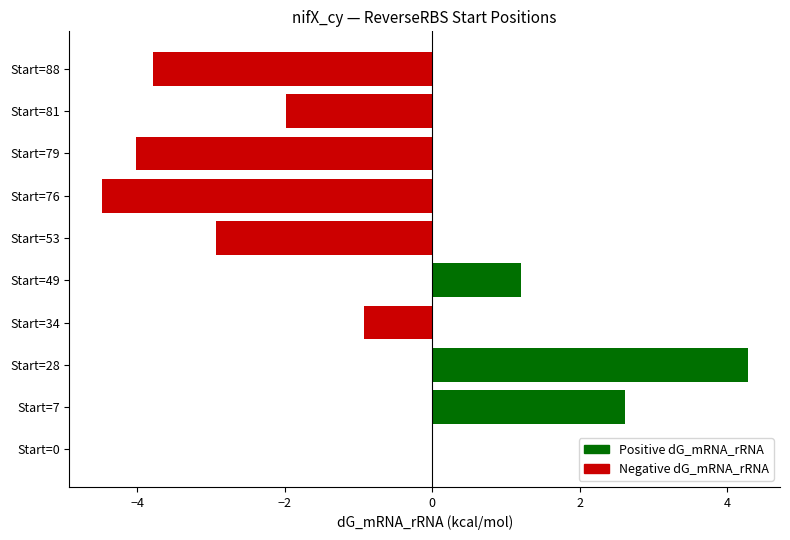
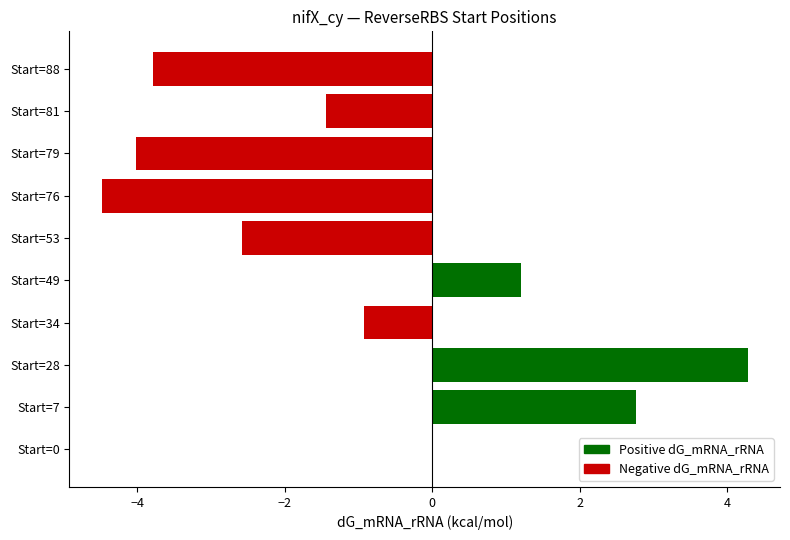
  {
    "Start=88": -3.8,
-   "Start=81": -2.0,
+   "Start=81": -1.4,
    "Start=79": -4.0,
    "Start=76": -4.5,
-   "Start=53": -2.9,
+   "Start=53": -2.6,
    "Start=49": 1.2,
    "Start=34": -0.9,
    "Start=28": 4.3,
-   "Start=7": 2.6,
+   "Start=7": 2.8,
    "Start=0": 0.0
  }
